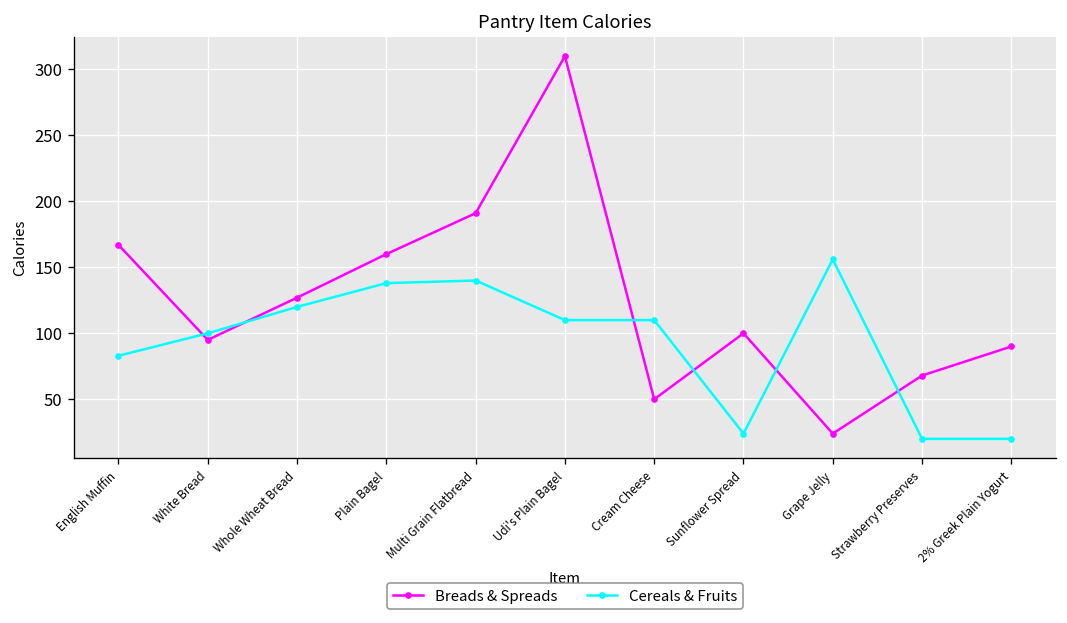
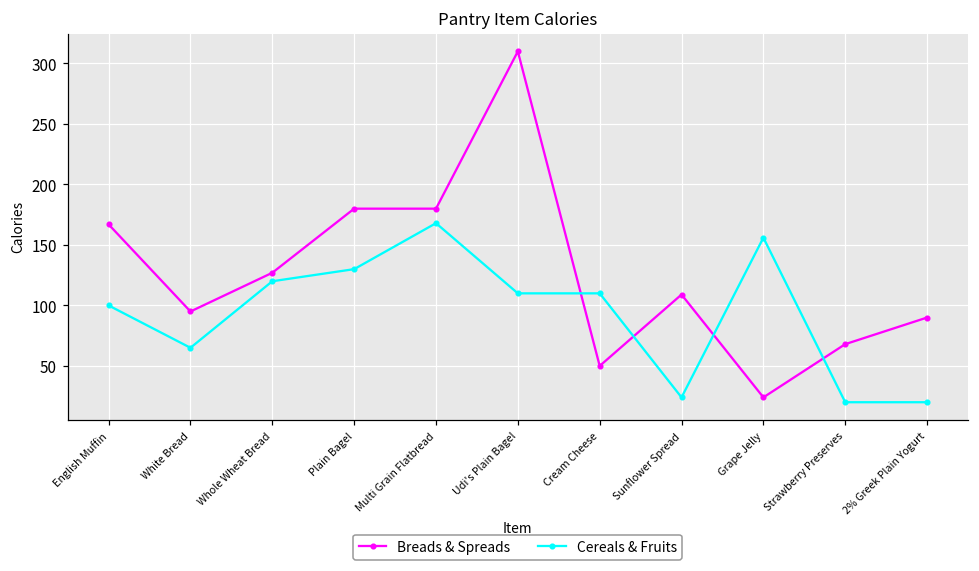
  {
    "Breads & Spreads": {
      "English Muffin": 167,
      "White Bread": 95,
      "Whole Wheat Bread": 127,
-     "Plain Bagel": 160,
-     "Multi Grain Flatbread": 191,
+     "Plain Bagel": 180,
+     "Multi Grain Flatbread": 180,
      "Udi's Plain Bagel": 310,
      "Cream Cheese": 50,
-     "Sunflower Spread": 100,
+     "Sunflower Spread": 109,
      "Grape Jelly": 24,
      "Strawberry Preserves": 68,
      "2% Greek Plain Yogurt": 90
    },
    "Cereals & Fruits": {
-     "English Muffin": 83,
-     "White Bread": 100,
+     "English Muffin": 100,
+     "White Bread": 65,
      "Whole Wheat Bread": 120,
-     "Plain Bagel": 138,
-     "Multi Grain Flatbread": 140,
+     "Plain Bagel": 130,
+     "Multi Grain Flatbread": 168,
      "Udi's Plain Bagel": 110,
      "Cream Cheese": 110,
      "Sunflower Spread": 24,
      "Grape Jelly": 156,
      "Strawberry Preserves": 20,
      "2% Greek Plain Yogurt": 20
    }
  }
